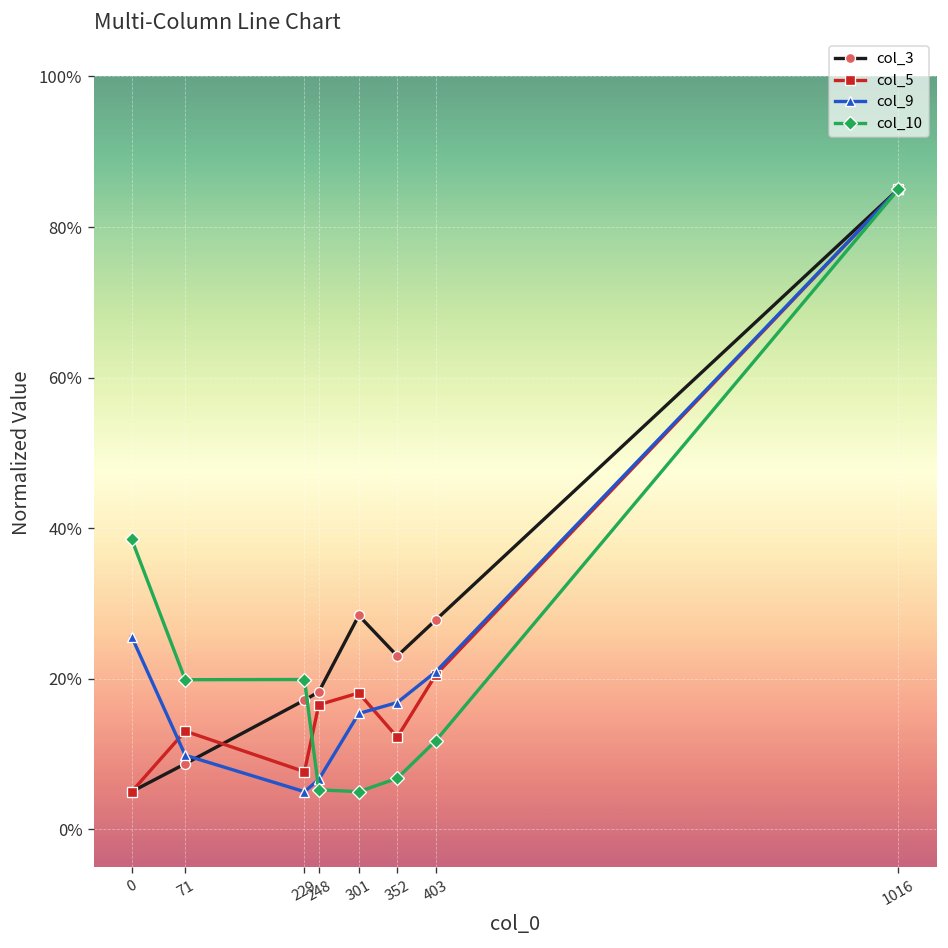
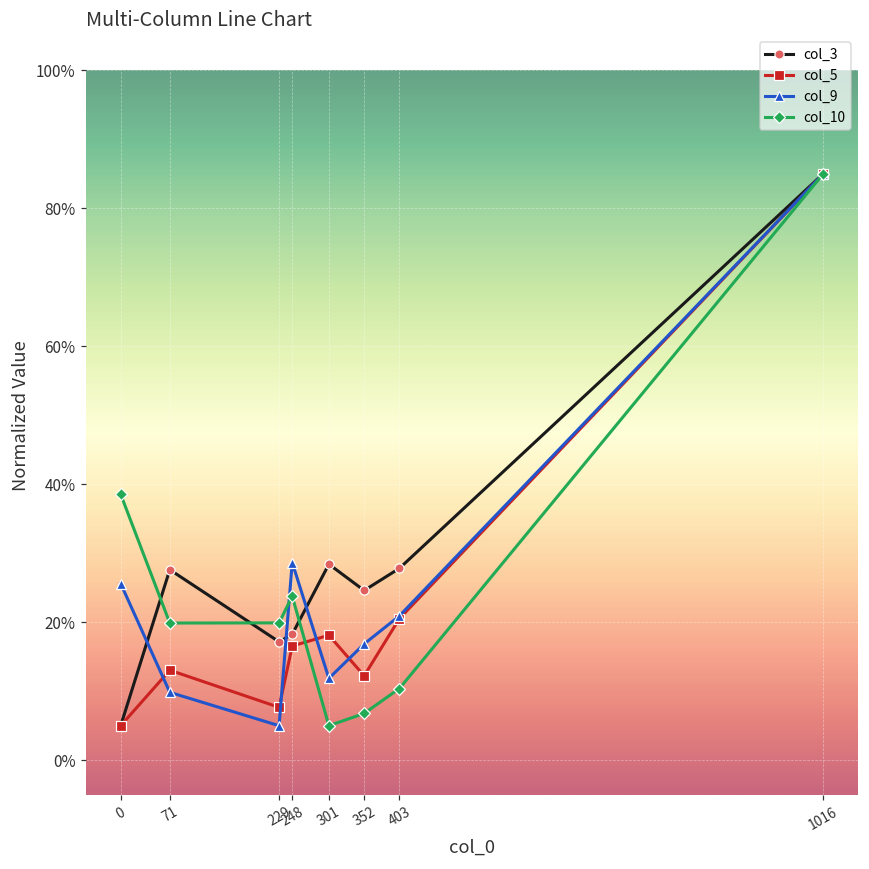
  {
    "col_3": {
-     "71": "9%",
+     "71": "28%",
      "229": "17%",
      "248": "18%",
      "301": "28%",
-     "352": "23%",
+     "352": "25%",
      "403": "28%"
    },
    "col_5": {
      "71": "13%",
      "229": "8%",
      "248": "17%",
      "301": "18%",
      "352": "12%"
    },
    "col_9": {
      "0": "26%",
      "71": "10%",
      "229": "5%",
-     "248": "7%",
-     "301": "15%",
+     "248": "29%",
+     "301": "12%",
      "352": "17%"
    },
    "col_10": {
      "0": "39%",
      "71": "20%",
      "229": "20%",
-     "248": "5%",
+     "248": "24%",
      "301": "5%",
      "352": "7%",
-     "403": "12%"
+     "403": "10%"
    }
  }
